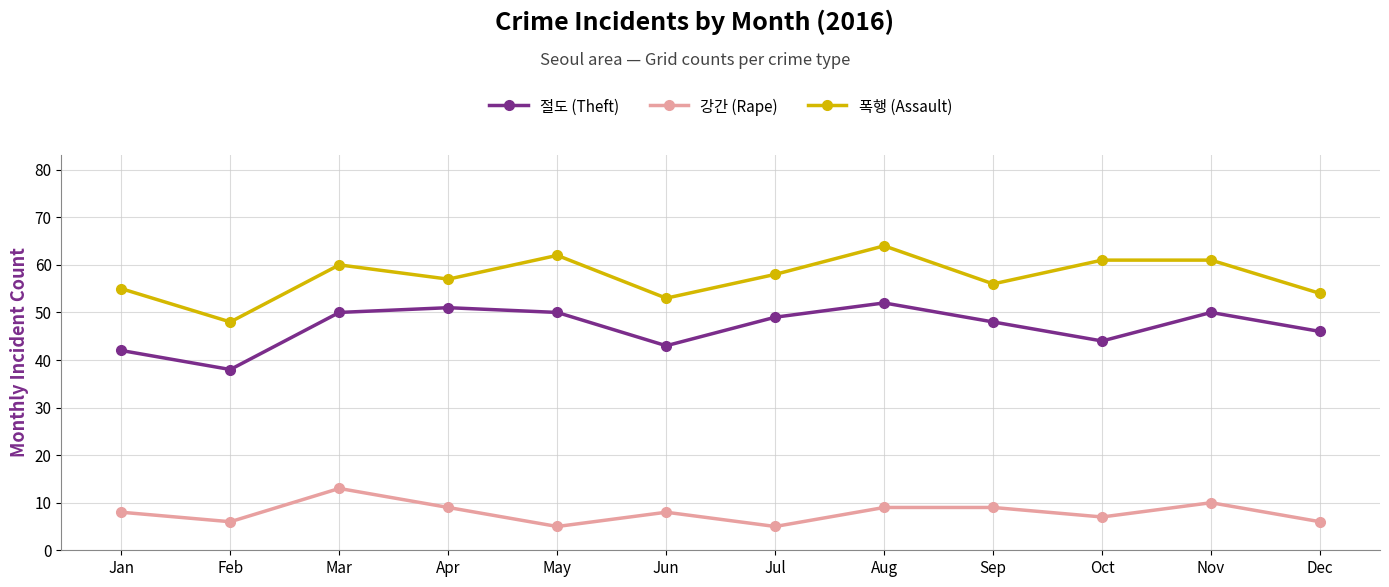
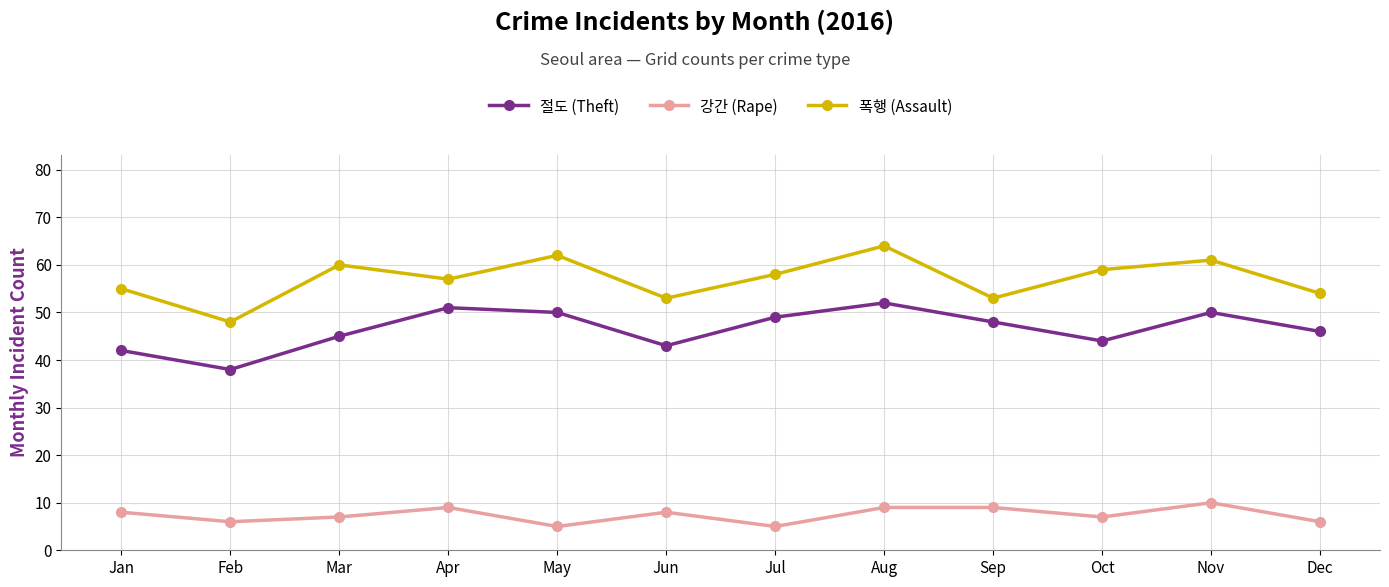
  {
    "절도 (Theft)": {
      "Jan": 42,
      "Feb": 38,
-     "Mar": 50,
+     "Mar": 45,
      "Apr": 51,
      "May": 50,
      "Jun": 43,
      "Jul": 49,
      "Aug": 52,
      "Sep": 48,
      "Oct": 44,
      "Nov": 50,
      "Dec": 46
    },
    "강간 (Rape)": {
      "Jan": 8,
      "Feb": 6,
-     "Mar": 13,
+     "Mar": 7,
      "Apr": 9,
      "May": 5,
      "Jun": 8,
      "Jul": 5,
      "Aug": 9,
      "Sep": 9,
      "Oct": 7,
      "Nov": 10,
      "Dec": 6
    },
    "폭행 (Assault)": {
      "Jan": 55,
      "Feb": 48,
      "Mar": 60,
      "Apr": 57,
      "May": 62,
      "Jun": 53,
      "Jul": 58,
      "Aug": 64,
-     "Sep": 56,
-     "Oct": 61,
+     "Sep": 53,
+     "Oct": 59,
      "Nov": 61,
      "Dec": 54
    }
  }
